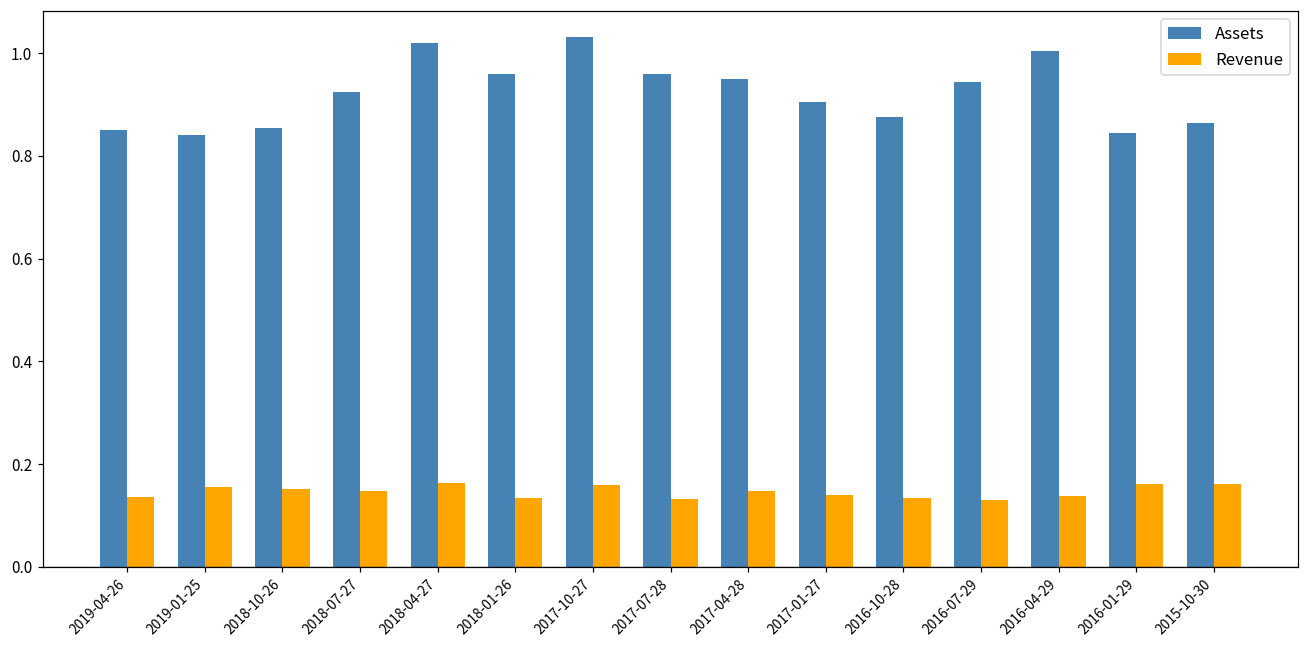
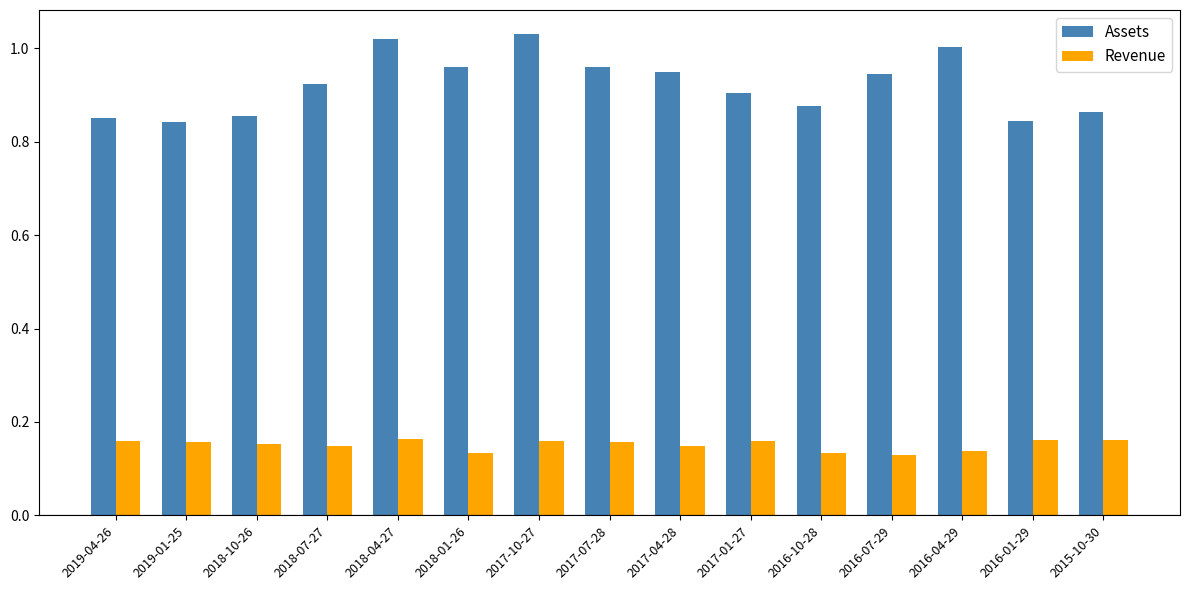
  {
    "Assets": {
      "2019-04-26": 0.85,
      "2019-01-25": 0.84,
      "2018-10-26": 0.86,
      "2018-07-27": 0.92,
      "2018-04-27": 1.02,
      "2018-01-26": 0.96,
      "2017-10-27": 1.03,
      "2017-07-28": 0.96,
      "2017-04-28": 0.95,
      "2017-01-27": 0.91,
      "2016-10-28": 0.88,
      "2016-07-29": 0.94,
      "2016-04-29": 1.00,
      "2016-01-29": 0.84,
      "2015-10-30": 0.86
    },
    "Revenue": {
-     "2019-04-26": 0.14,
+     "2019-04-26": 0.16,
      "2019-01-25": 0.16,
      "2018-10-26": 0.15,
      "2018-07-27": 0.15,
      "2018-04-27": 0.16,
      "2018-01-26": 0.13,
      "2017-10-27": 0.16,
-     "2017-07-28": 0.13,
+     "2017-07-28": 0.16,
      "2017-04-28": 0.15,
-     "2017-01-27": 0.14,
+     "2017-01-27": 0.16,
      "2016-10-28": 0.13,
      "2016-07-29": 0.13,
      "2016-04-29": 0.14,
      "2016-01-29": 0.16,
      "2015-10-30": 0.16
    }
  }
